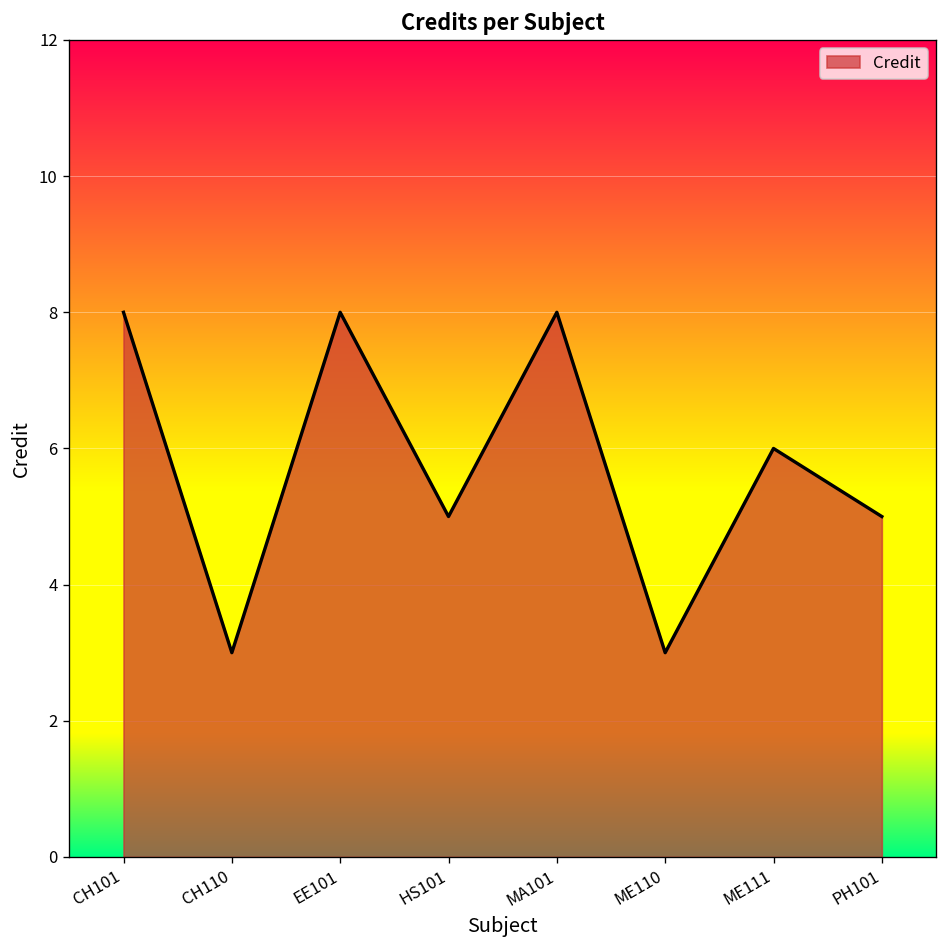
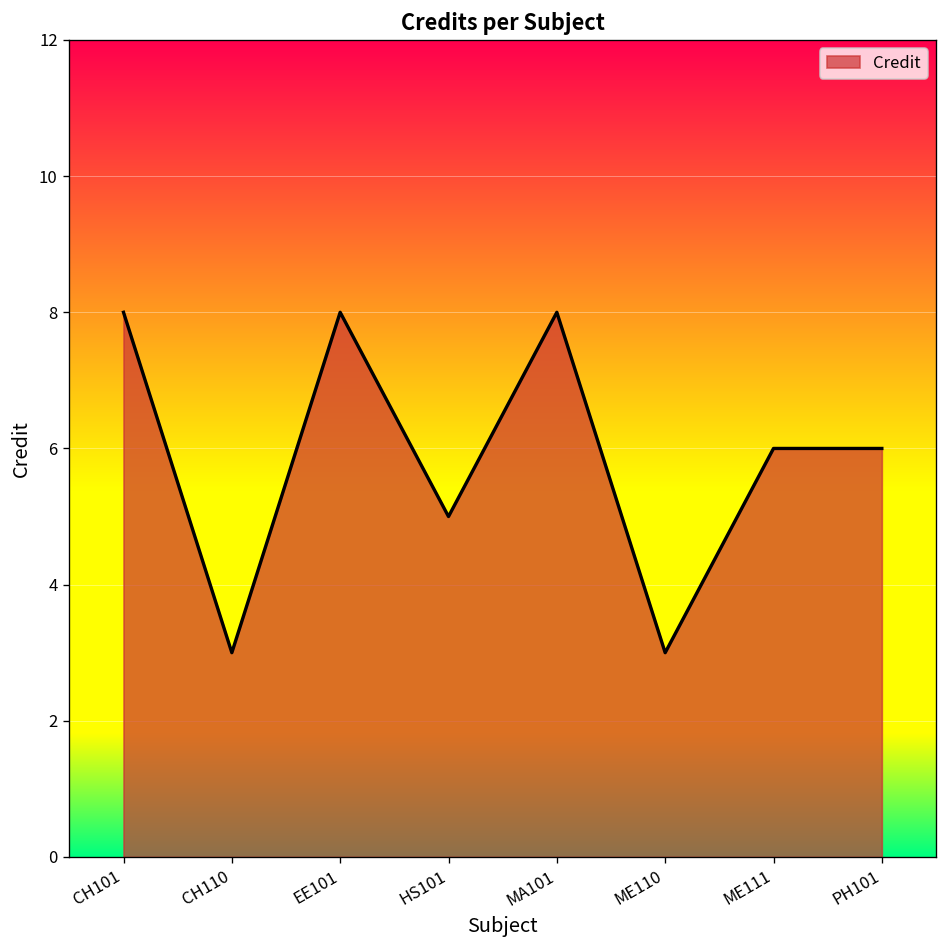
  {
    "CH101": 8,
    "CH110": 3,
    "EE101": 8,
    "HS101": 5,
    "MA101": 8,
    "ME110": 3,
    "ME111": 6,
-   "PH101": 5
+   "PH101": 6
  }
